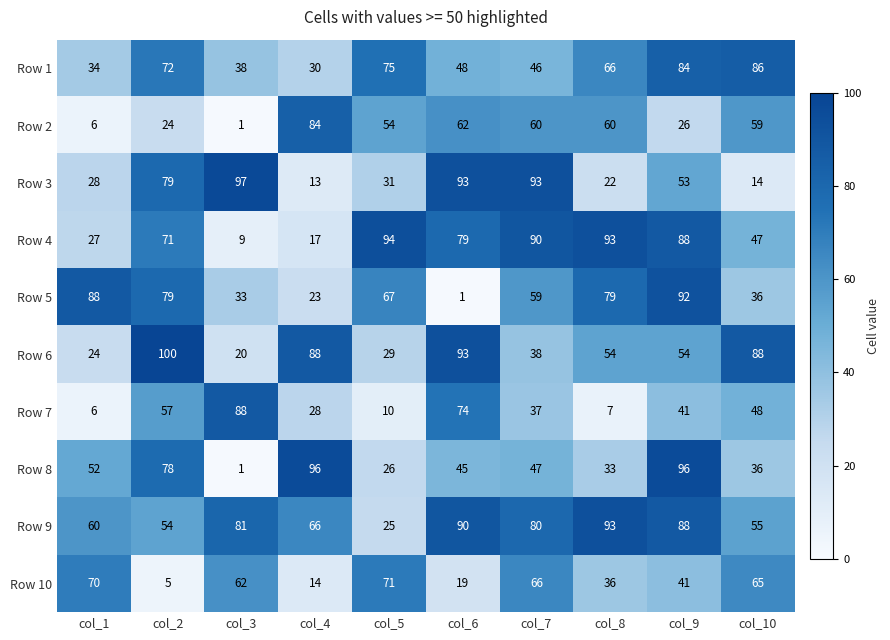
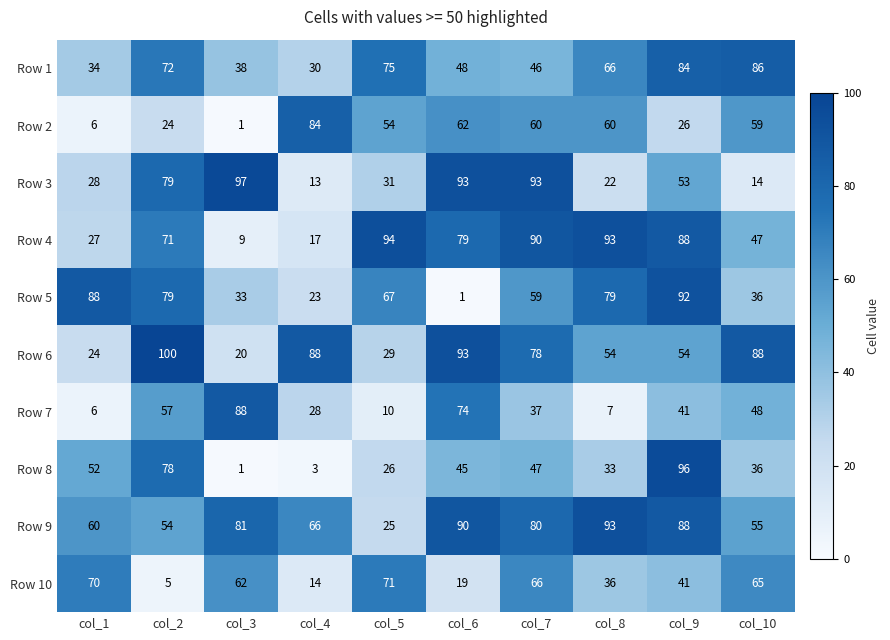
  {
    "Row 1": {
      "col_1": 34,
      "col_2": 72,
      "col_3": 38,
      "col_4": 30,
      "col_5": 75,
      "col_6": 48,
      "col_7": 46,
      "col_8": 66,
      "col_9": 84,
      "col_10": 86
    },
    "Row 2": {
      "col_1": 6,
      "col_2": 24,
      "col_3": 1,
      "col_4": 84,
      "col_5": 54,
      "col_6": 62,
      "col_7": 60,
      "col_8": 60,
      "col_9": 26,
      "col_10": 59
    },
    "Row 3": {
      "col_1": 28,
      "col_2": 79,
      "col_3": 97,
      "col_4": 13,
      "col_5": 31,
      "col_6": 93,
      "col_7": 93,
      "col_8": 22,
      "col_9": 53,
      "col_10": 14
    },
    "Row 4": {
      "col_1": 27,
      "col_2": 71,
      "col_3": 9,
      "col_4": 17,
      "col_5": 94,
      "col_6": 79,
      "col_7": 90,
      "col_8": 93,
      "col_9": 88,
      "col_10": 47
    },
    "Row 5": {
      "col_1": 88,
      "col_2": 79,
      "col_3": 33,
      "col_4": 23,
      "col_5": 67,
      "col_6": 1,
      "col_7": 59,
      "col_8": 79,
      "col_9": 92,
      "col_10": 36
    },
    "Row 6": {
      "col_1": 24,
      "col_2": 100,
      "col_3": 20,
      "col_4": 88,
      "col_5": 29,
      "col_6": 93,
-     "col_7": 38,
+     "col_7": 78,
      "col_8": 54,
      "col_9": 54,
      "col_10": 88
    },
    "Row 7": {
      "col_1": 6,
      "col_2": 57,
      "col_3": 88,
      "col_4": 28,
      "col_5": 10,
      "col_6": 74,
      "col_7": 37,
      "col_8": 7,
      "col_9": 41,
      "col_10": 48
    },
    "Row 8": {
      "col_1": 52,
      "col_2": 78,
      "col_3": 1,
-     "col_4": 96,
+     "col_4": 3,
      "col_5": 26,
      "col_6": 45,
      "col_7": 47,
      "col_8": 33,
      "col_9": 96,
      "col_10": 36
    },
    "Row 9": {
      "col_1": 60,
      "col_2": 54,
      "col_3": 81,
      "col_4": 66,
      "col_5": 25,
      "col_6": 90,
      "col_7": 80,
      "col_8": 93,
      "col_9": 88,
      "col_10": 55
    },
    "Row 10": {
      "col_1": 70,
      "col_2": 5,
      "col_3": 62,
      "col_4": 14,
      "col_5": 71,
      "col_6": 19,
      "col_7": 66,
      "col_8": 36,
      "col_9": 41,
      "col_10": 65
    }
  }
